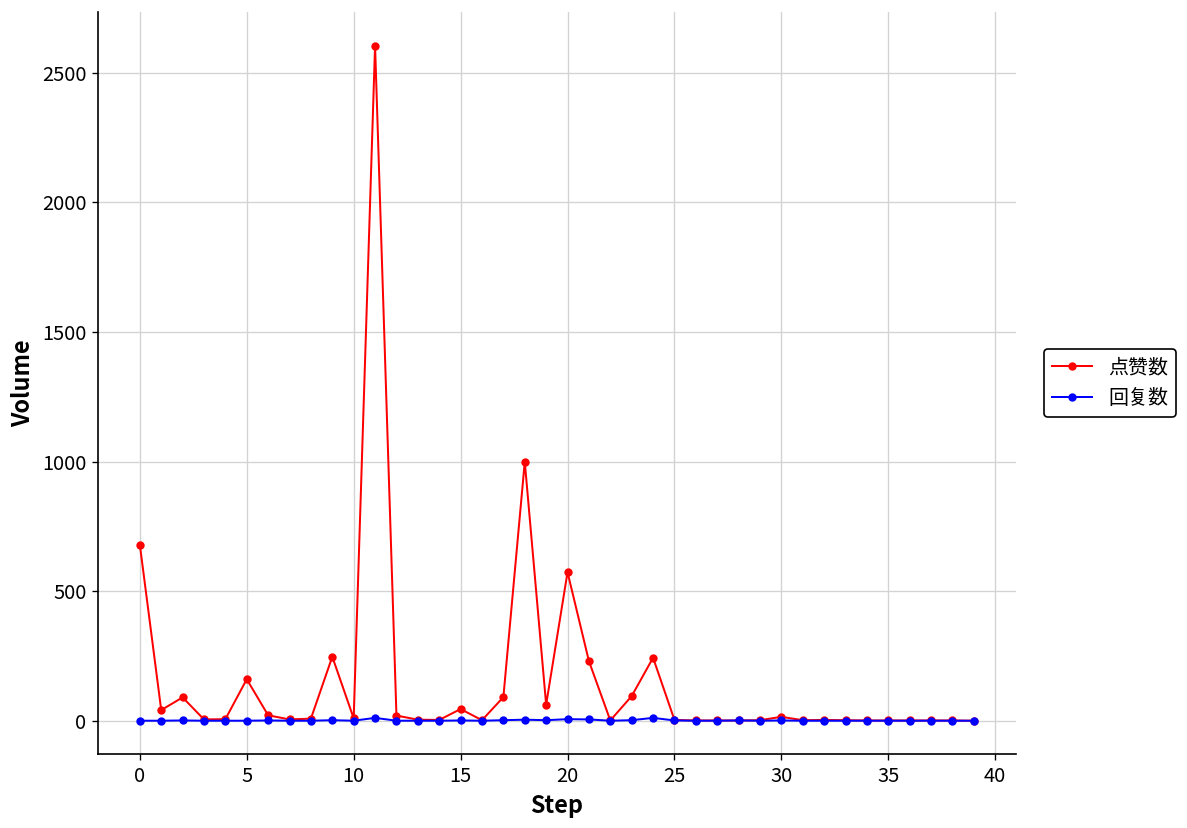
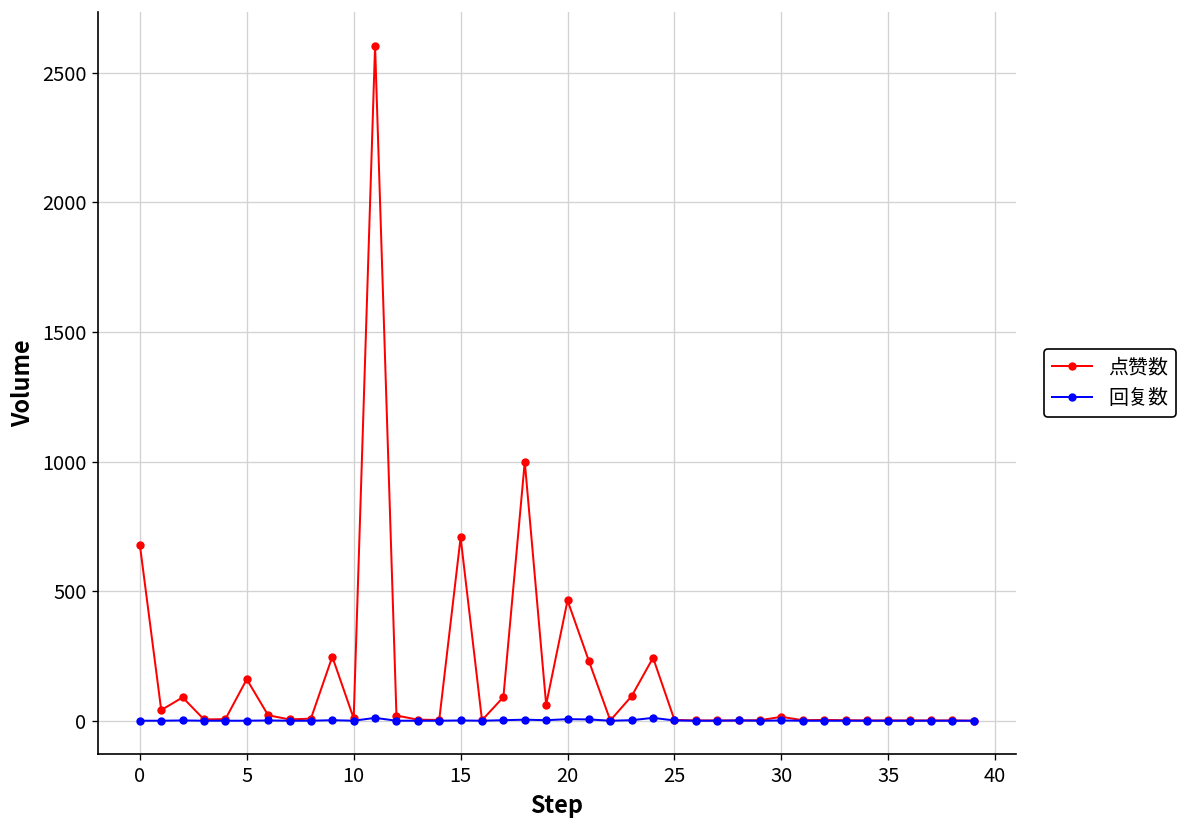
  {
    "点赞数": {
      "0": 680,
      "5": 160,
-     "15": 50,
-     "20": 570,
+     "15": 710,
+     "20": 460,
      "30": 20
    },
    "回复数": {
      "0": 0,
      "5": 0,
      "15": 0,
      "20": 10,
      "30": 0
    }
  }
